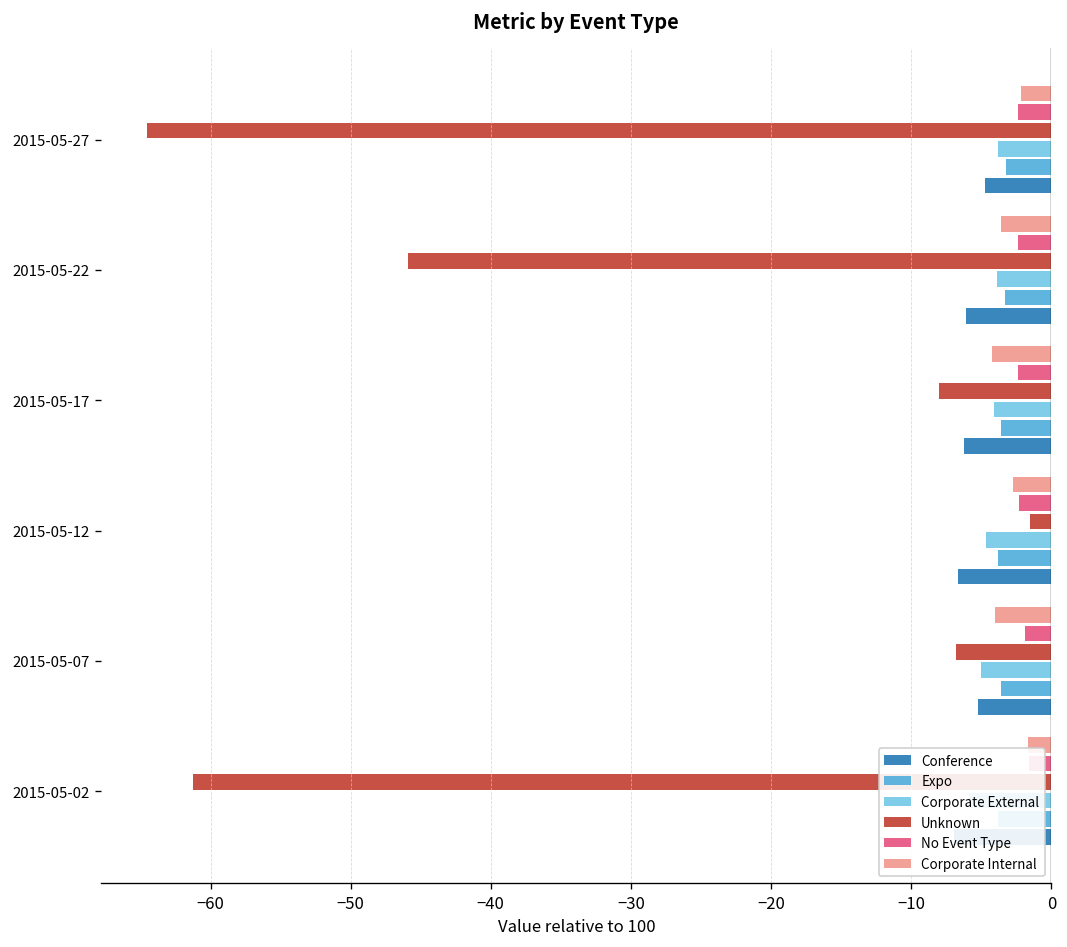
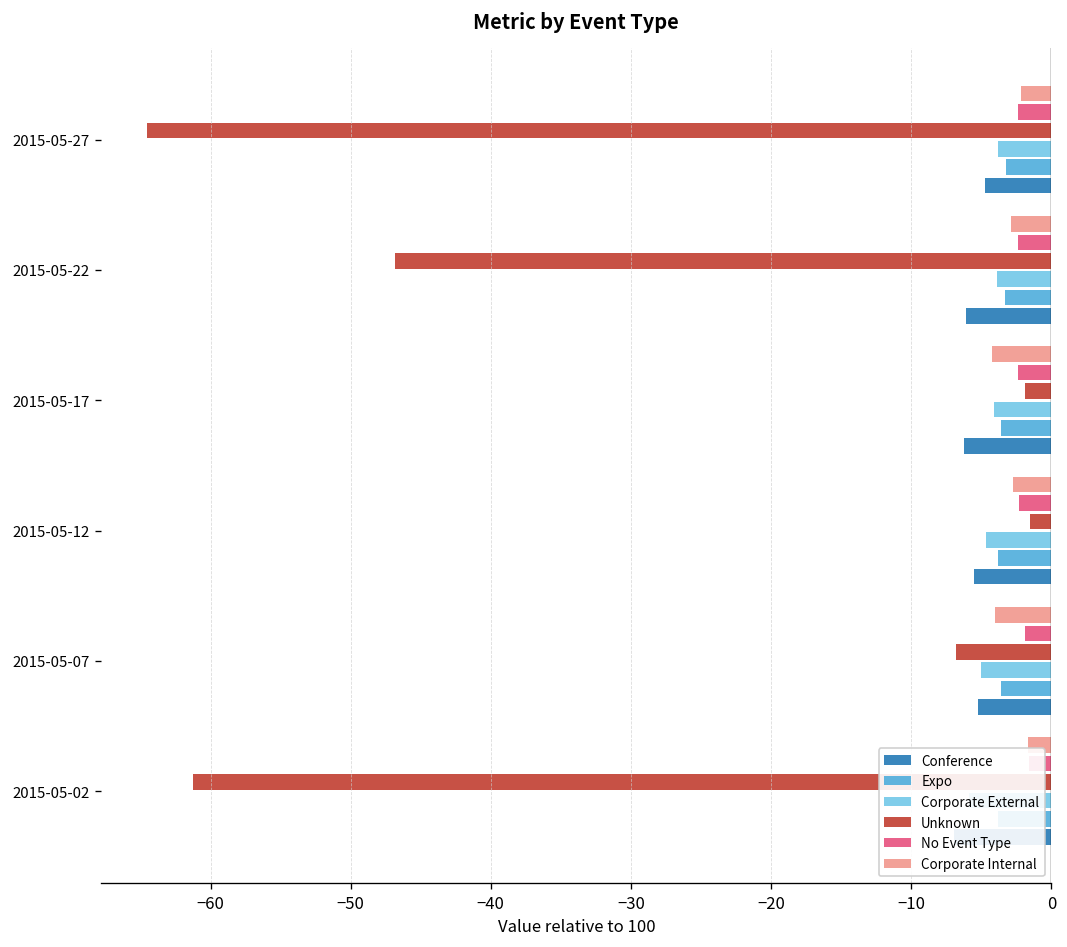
  {
    "Conference": {
      "2015-05-27": -4.7,
      "2015-05-22": -6.1,
      "2015-05-17": -6.2,
-     "2015-05-12": -6.7,
+     "2015-05-12": -5.5,
      "2015-05-07": -5.2
    },
    "Unknown": {
      "2015-05-27": -64.6,
-     "2015-05-22": -45.9,
-     "2015-05-17": -8.0,
+     "2015-05-22": -46.9,
+     "2015-05-17": -1.9,
      "2015-05-12": -1.5,
      "2015-05-07": -6.8,
      "2015-05-02": -61.3
    },
    "No Event Type": {
      "2015-05-27": -2.4,
      "2015-05-22": -2.4,
      "2015-05-17": -2.4,
      "2015-05-12": -2.3,
      "2015-05-07": -1.9
    },
    "Corporate Internal": {
      "2015-05-27": -2.1,
-     "2015-05-22": -3.6,
+     "2015-05-22": -2.9,
      "2015-05-17": -4.3,
      "2015-05-12": -2.7,
      "2015-05-07": -4.0,
      "2015-05-02": -1.6
    }
  }
